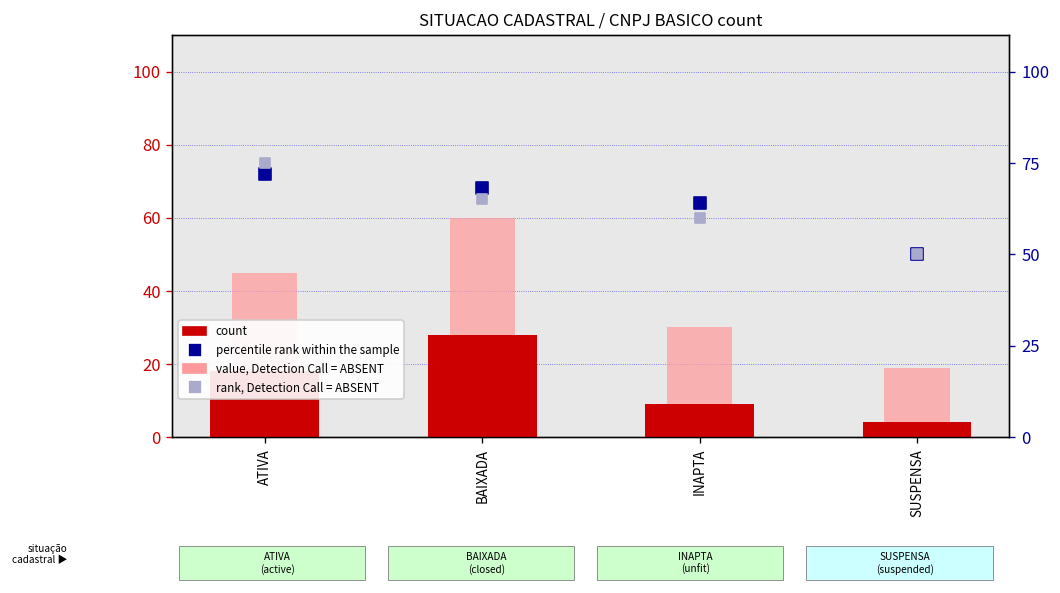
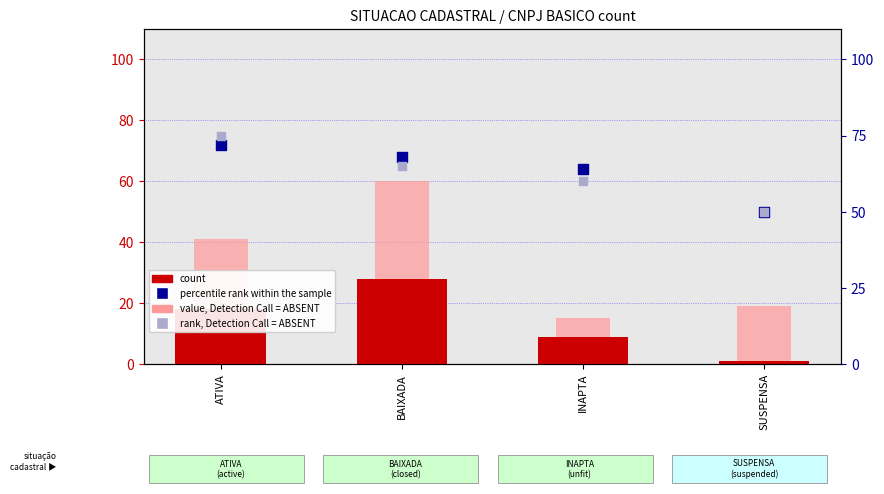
  {
    "count": {
-     "SUSPENSA": 4
+     "SUSPENSA": 1
    },
    "value, Detection Call = ABSENT": {
-     "ATIVA": 45,
+     "ATIVA": 41,
      "BAIXADA": 60,
-     "INAPTA": 30,
+     "INAPTA": 15,
      "SUSPENSA": 19
    }
  }
